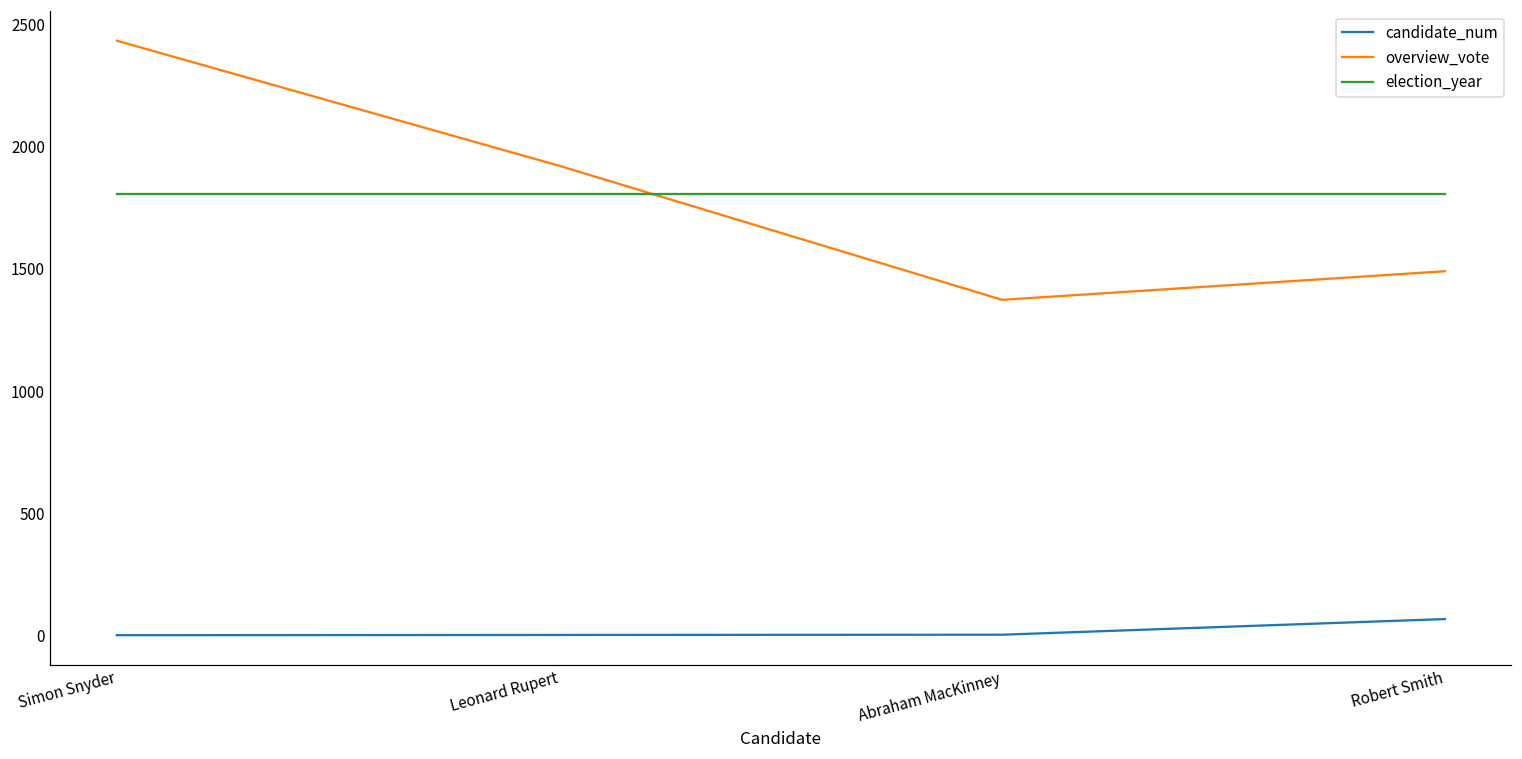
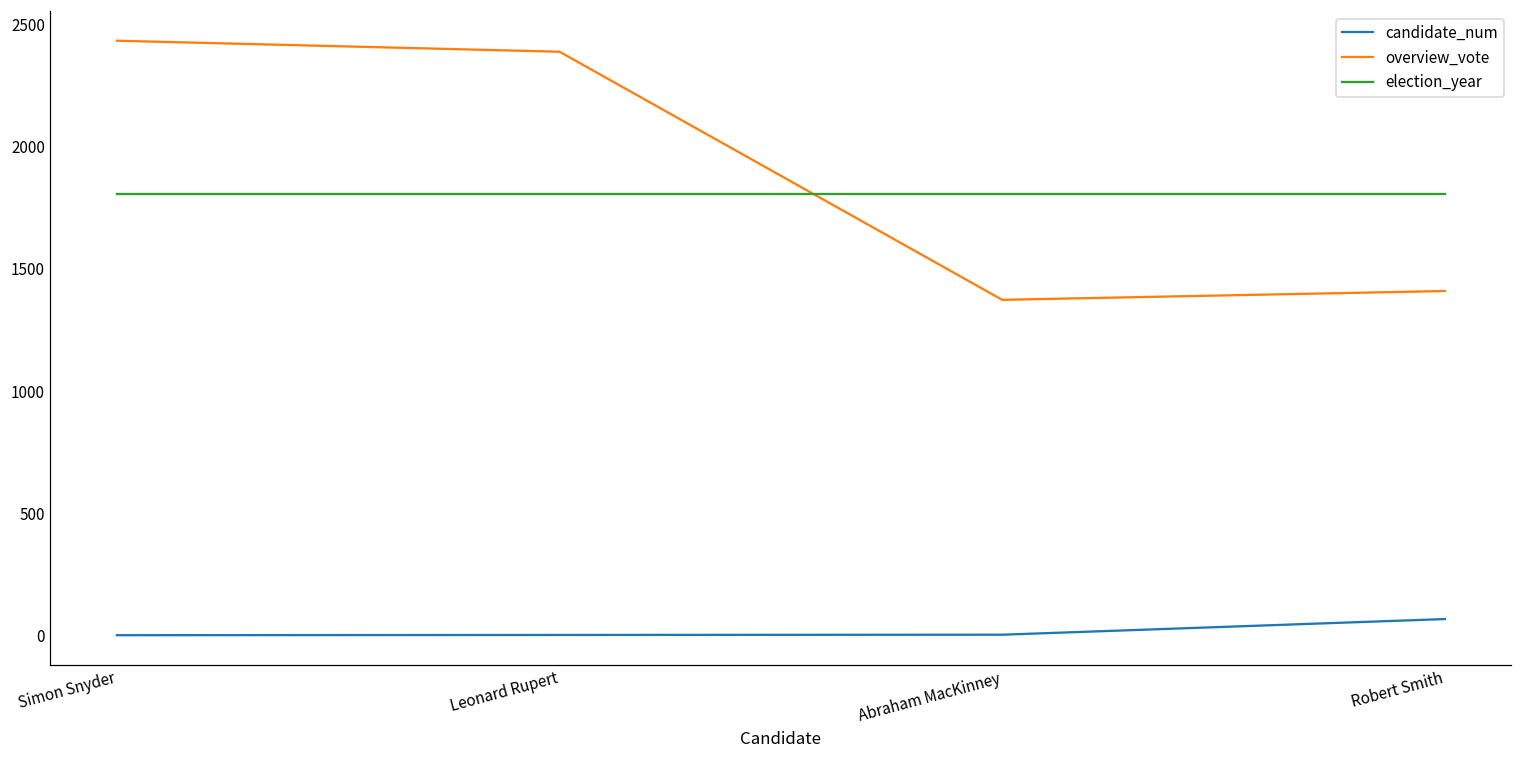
  {
    "candidate_num": {
      "Simon Snyder": 0,
      "Leonard Rupert": 0,
      "Abraham MacKinney": 0,
      "Robert Smith": 70
    },
    "overview_vote": {
      "Simon Snyder": 2430,
-     "Leonard Rupert": 1920,
+     "Leonard Rupert": 2390,
      "Abraham MacKinney": 1370,
-     "Robert Smith": 1490
+     "Robert Smith": 1410
    },
    "election_year": {
      "Simon Snyder": 1810,
      "Leonard Rupert": 1810,
      "Abraham MacKinney": 1810,
      "Robert Smith": 1810
    }
  }
